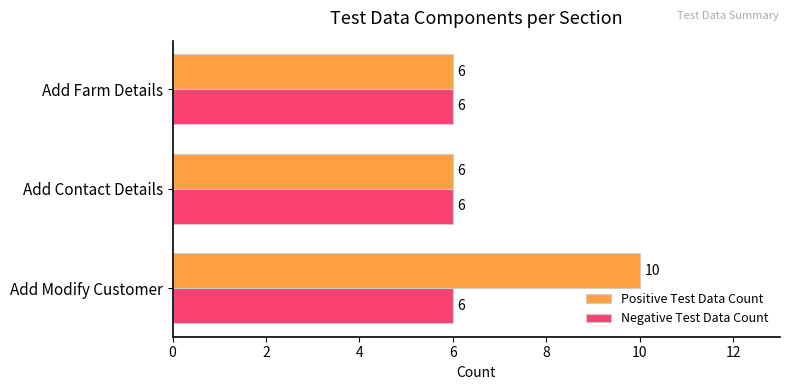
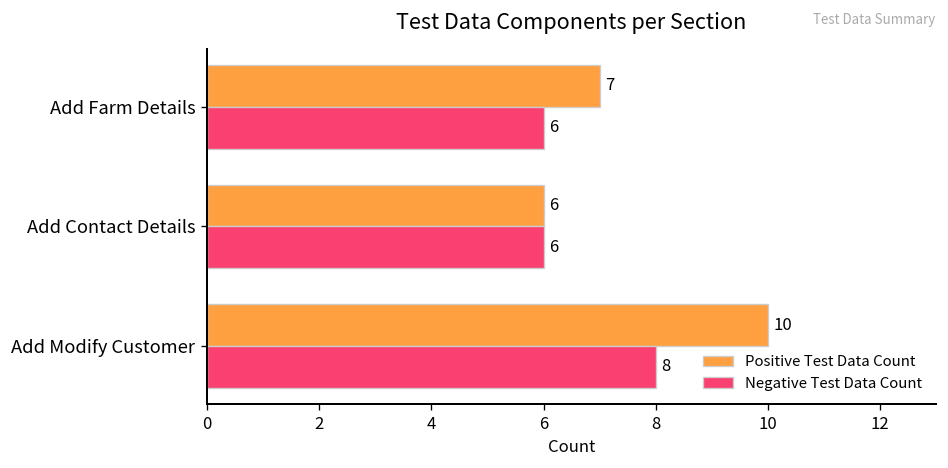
  {
    "Positive Test Data Count": {
-     "Add Farm Details": 6,
+     "Add Farm Details": 7,
      "Add Contact Details": 6,
      "Add Modify Customer": 10
    },
    "Negative Test Data Count": {
      "Add Farm Details": 6,
      "Add Contact Details": 6,
-     "Add Modify Customer": 6
+     "Add Modify Customer": 8
    }
  }
